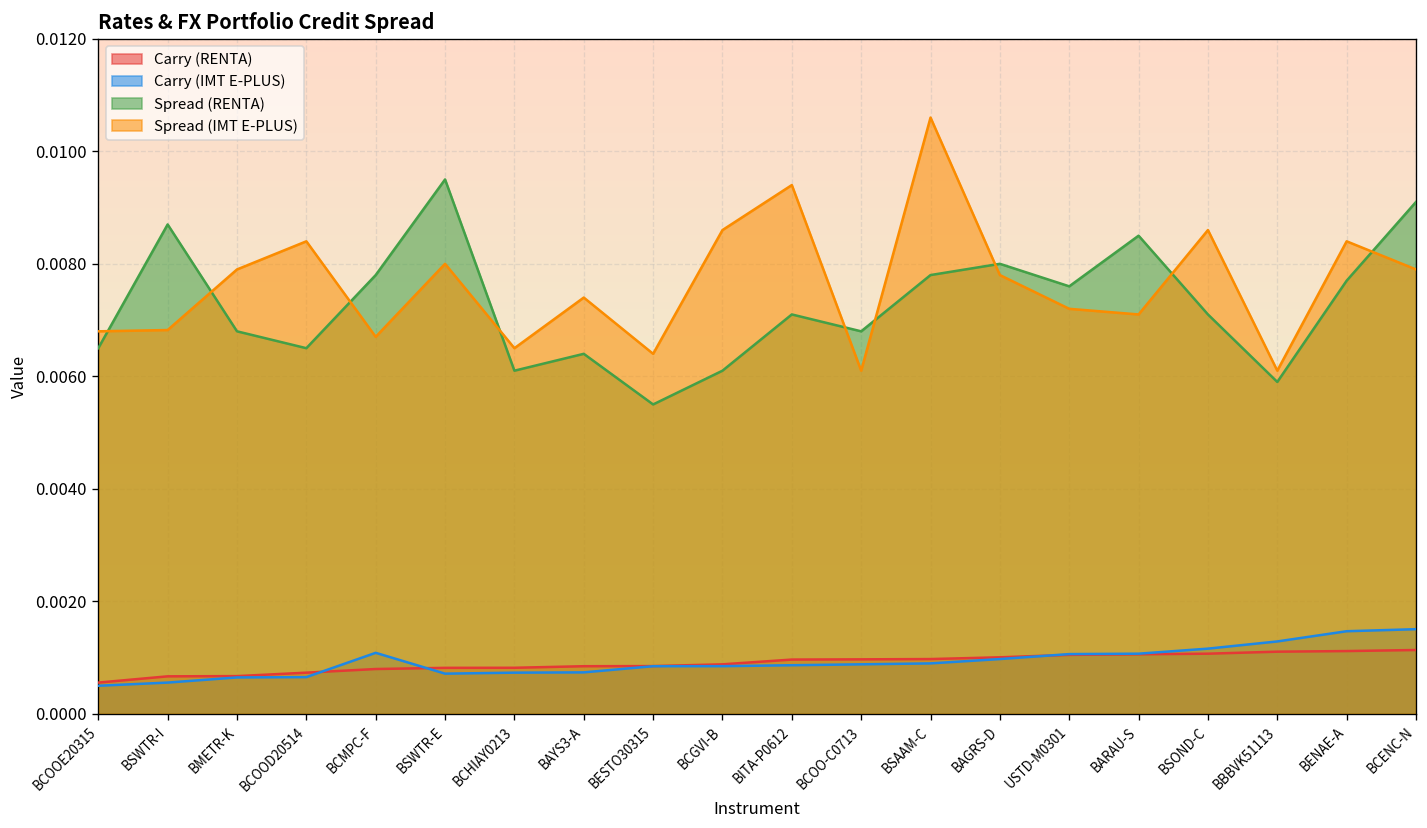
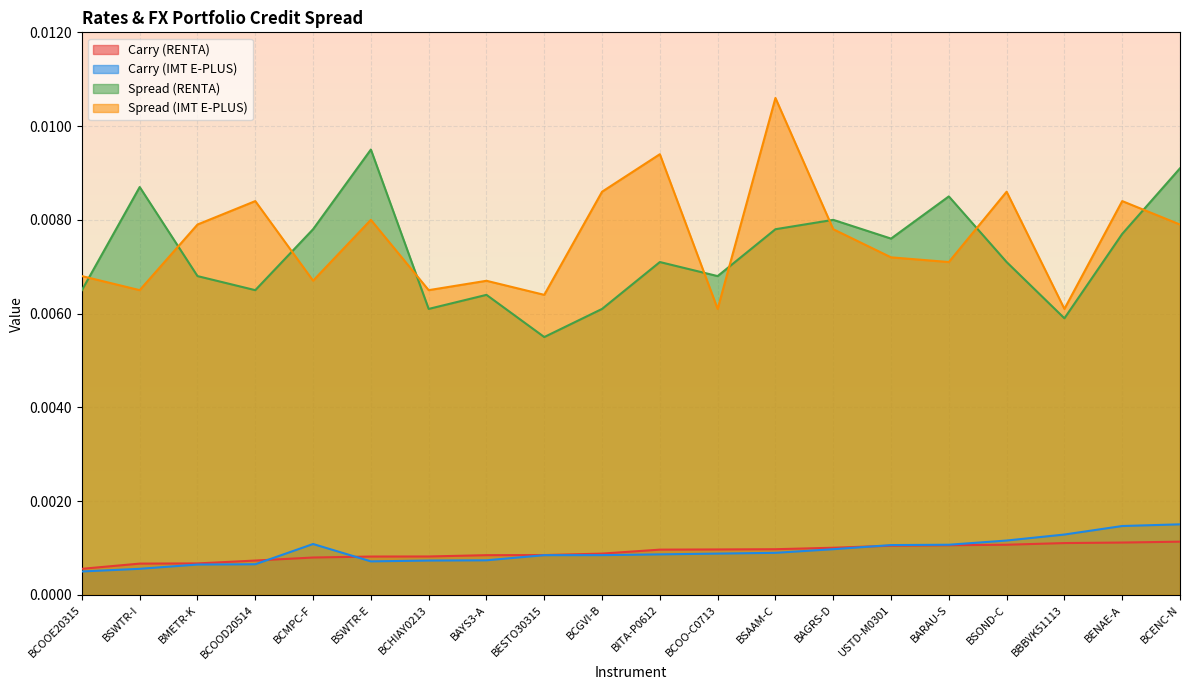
  {
    "Carry (RENTA)": {
      "BCOOE20315": 0.0006,
      "BSWTR-I": 0.0007,
      "BCOOD20514": 0.0007,
      "BCMPC-F": 0.0008,
      "BSWTR-E": 0.0008,
      "BCHIAY0213": 0.0008,
      "BAYS3-A": 0.0008,
      "BITA-P0612": 0.0010,
      "BCOO-C0713": 0.0010,
      "BSAAM-C": 0.0010,
      "BSOND-C": 0.0011,
      "BBBVK51113": 0.0011,
      "BENAE-A": 0.0011,
      "BCENC-N": 0.0011
    },
    "Carry (IMT E-PLUS)": {
      "BCOOE20315": 0.0005,
      "BSWTR-I": 0.0006,
      "BCOOD20514": 0.0007,
      "BCMPC-F": 0.0011,
      "BSWTR-E": 0.0007,
      "BCHIAY0213": 0.0007,
      "BAYS3-A": 0.0007,
      "BITA-P0612": 0.0009,
      "BCOO-C0713": 0.0009,
      "BSAAM-C": 0.0009,
      "BSOND-C": 0.0012,
      "BBBVK51113": 0.0013,
      "BENAE-A": 0.0015,
      "BCENC-N": 0.0015
    },
    "Spread (RENTA)": {
      "BCOOE20315": 0.0065,
      "BSWTR-I": 0.0087,
      "BMETR-K": 0.0068,
      "BCOOD20514": 0.0065,
      "BCMPC-F": 0.0078,
      "BSWTR-E": 0.0095,
      "BCHIAY0213": 0.0061,
      "BAYS3-A": 0.0064,
      "BESTO30315": 0.0055,
      "BCGVI-B": 0.0061,
      "BITA-P0612": 0.0071,
      "BCOO-C0713": 0.0068,
      "BSAAM-C": 0.0078,
      "BAGRS-D": 0.0080,
      "USTD-M0301": 0.0076,
      "BARAU-S": 0.0085,
      "BSOND-C": 0.0071,
      "BBBVK51113": 0.0059,
      "BENAE-A": 0.0077,
      "BCENC-N": 0.0091
    },
    "Spread (IMT E-PLUS)": {
      "BCOOE20315": 0.0068,
-     "BSWTR-I": 0.0068,
+     "BSWTR-I": 0.0065,
      "BMETR-K": 0.0079,
      "BCOOD20514": 0.0084,
      "BCMPC-F": 0.0067,
      "BSWTR-E": 0.0080,
      "BCHIAY0213": 0.0065,
-     "BAYS3-A": 0.0074,
+     "BAYS3-A": 0.0067,
      "BESTO30315": 0.0064,
      "BCGVI-B": 0.0086,
      "BITA-P0612": 0.0094,
      "BCOO-C0713": 0.0061,
      "BSAAM-C": 0.0106,
      "BAGRS-D": 0.0078,
      "USTD-M0301": 0.0072,
      "BARAU-S": 0.0071,
      "BSOND-C": 0.0086,
      "BBBVK51113": 0.0061,
      "BENAE-A": 0.0084,
      "BCENC-N": 0.0079
    }
  }
